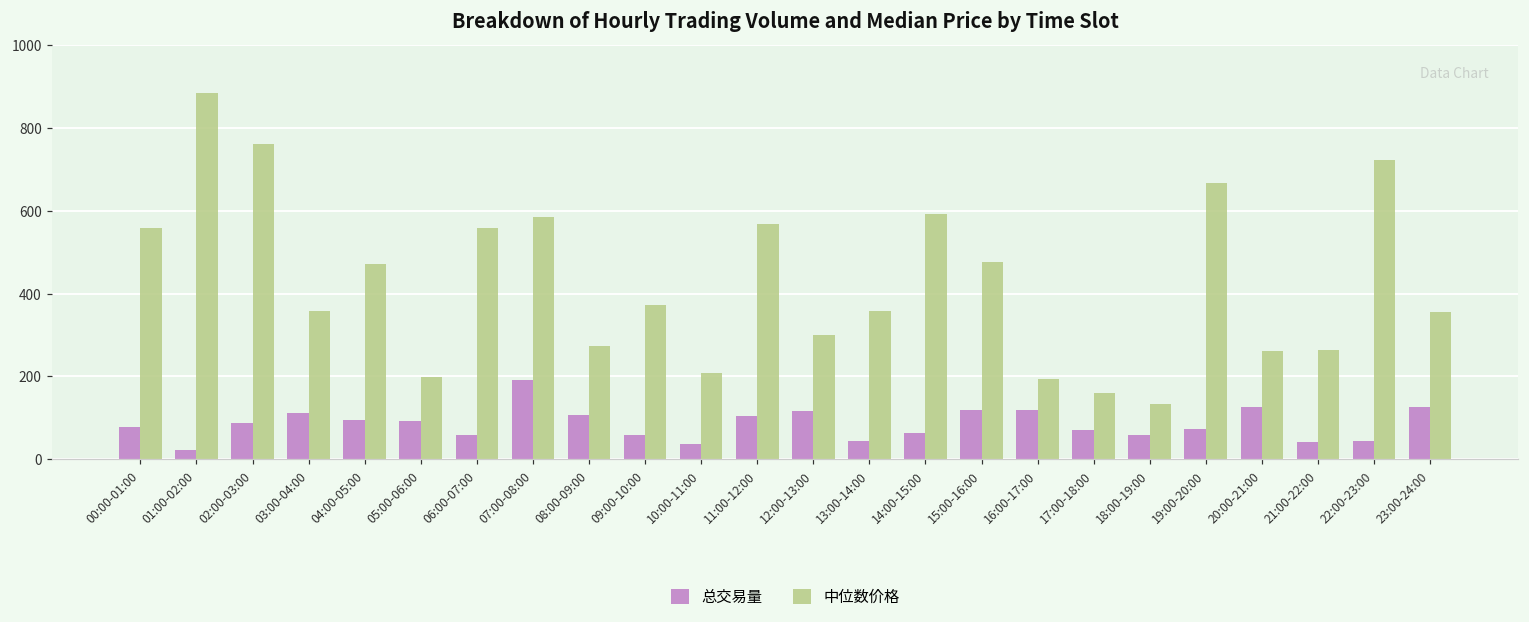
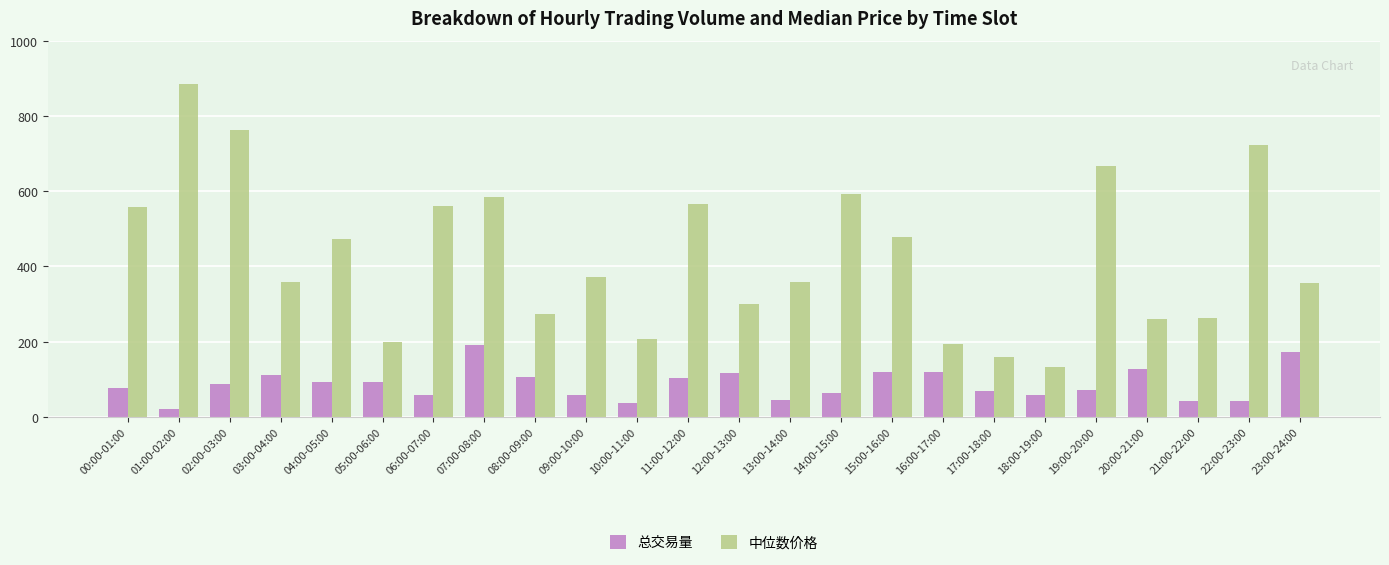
  {
    "总交易量": {
      "00:00-01:00": 80,
      "01:00-02:00": 20,
      "02:00-03:00": 90,
      "03:00-04:00": 110,
      "04:00-05:00": 90,
      "05:00-06:00": 90,
      "06:00-07:00": 60,
      "07:00-08:00": 190,
      "08:00-09:00": 110,
      "09:00-10:00": 60,
      "10:00-11:00": 40,
      "11:00-12:00": 100,
      "12:00-13:00": 120,
      "13:00-14:00": 40,
      "14:00-15:00": 60,
      "15:00-16:00": 120,
      "16:00-17:00": 120,
      "17:00-18:00": 70,
      "18:00-19:00": 60,
      "19:00-20:00": 70,
      "20:00-21:00": 130,
      "21:00-22:00": 40,
      "22:00-23:00": 40,
-     "23:00-24:00": 130
+     "23:00-24:00": 170
    },
    "中位数价格": {
      "00:00-01:00": 560,
      "01:00-02:00": 890,
      "02:00-03:00": 760,
      "03:00-04:00": 360,
      "04:00-05:00": 470,
      "05:00-06:00": 200,
      "06:00-07:00": 560,
      "07:00-08:00": 590,
      "08:00-09:00": 270,
      "09:00-10:00": 370,
      "10:00-11:00": 210,
      "11:00-12:00": 570,
      "12:00-13:00": 300,
      "13:00-14:00": 360,
      "14:00-15:00": 590,
      "15:00-16:00": 480,
      "16:00-17:00": 190,
      "17:00-18:00": 160,
      "18:00-19:00": 130,
      "19:00-20:00": 670,
      "20:00-21:00": 260,
      "21:00-22:00": 260,
      "22:00-23:00": 720,
      "23:00-24:00": 360
    }
  }
